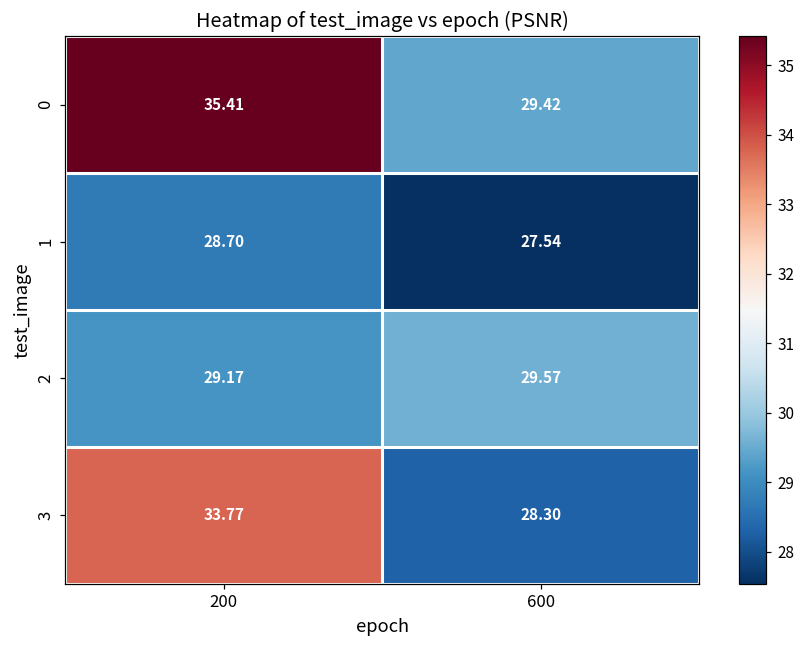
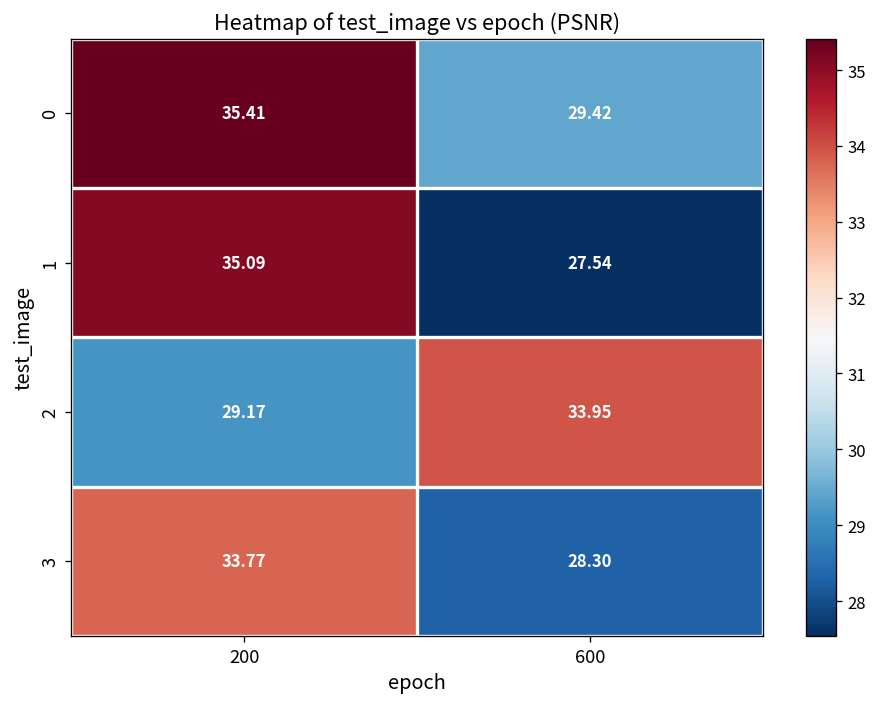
  {
    "0": {
      "200": 35.41,
      "600": 29.42
    },
    "1": {
-     "200": 28.70,
+     "200": 35.09,
      "600": 27.54
    },
    "2": {
      "200": 29.17,
-     "600": 29.57
+     "600": 33.95
    },
    "3": {
      "200": 33.77,
      "600": 28.30
    }
  }
